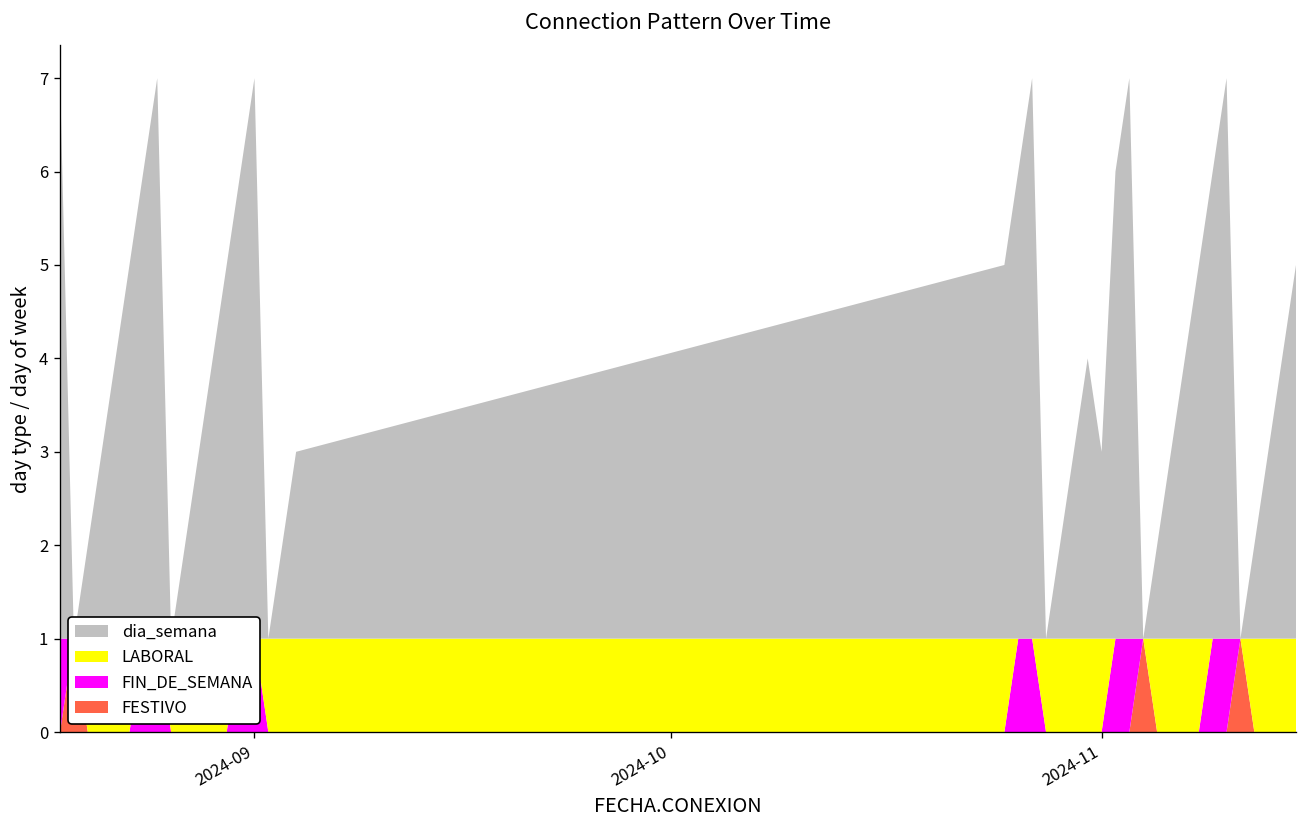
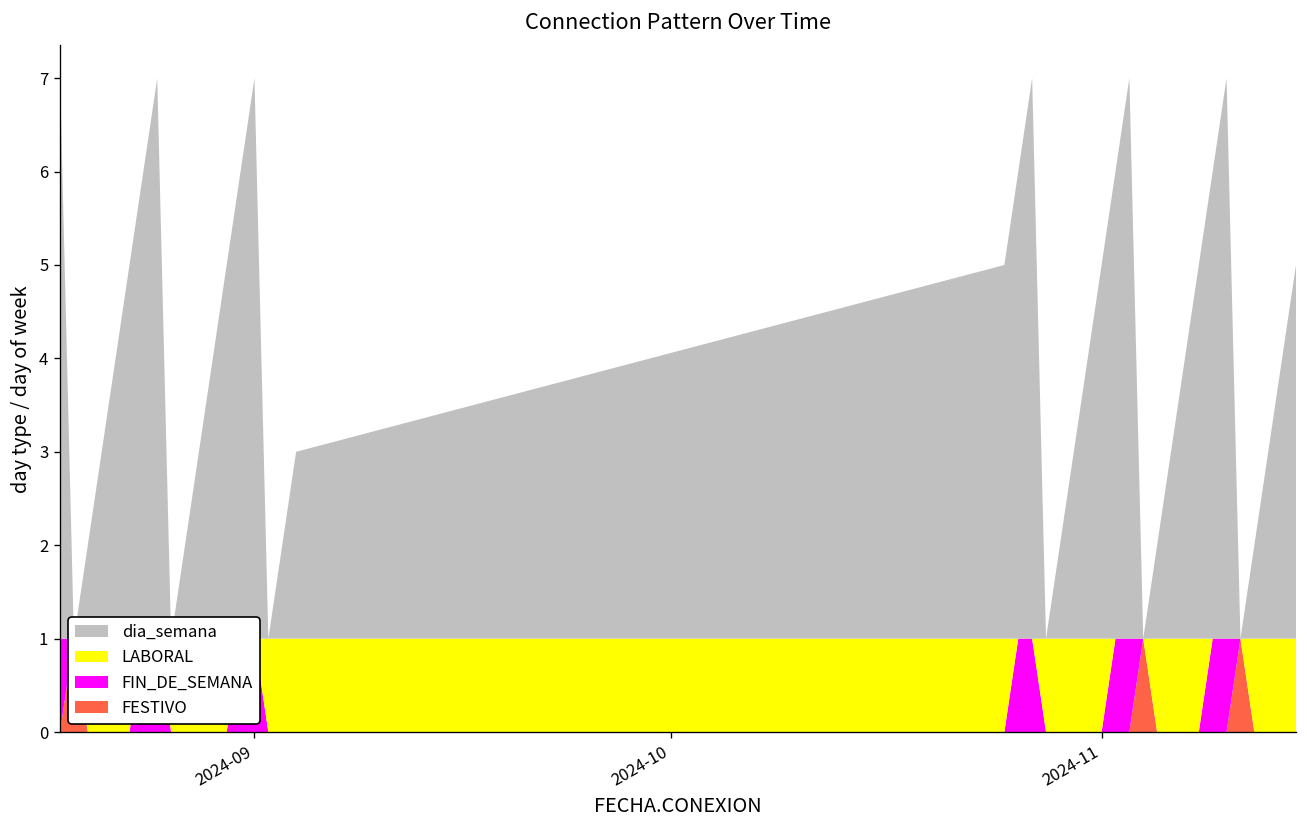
  {
    "dia_semana": {
-     "2024-11": 2
+     "2024-11": 4
    }
  }
